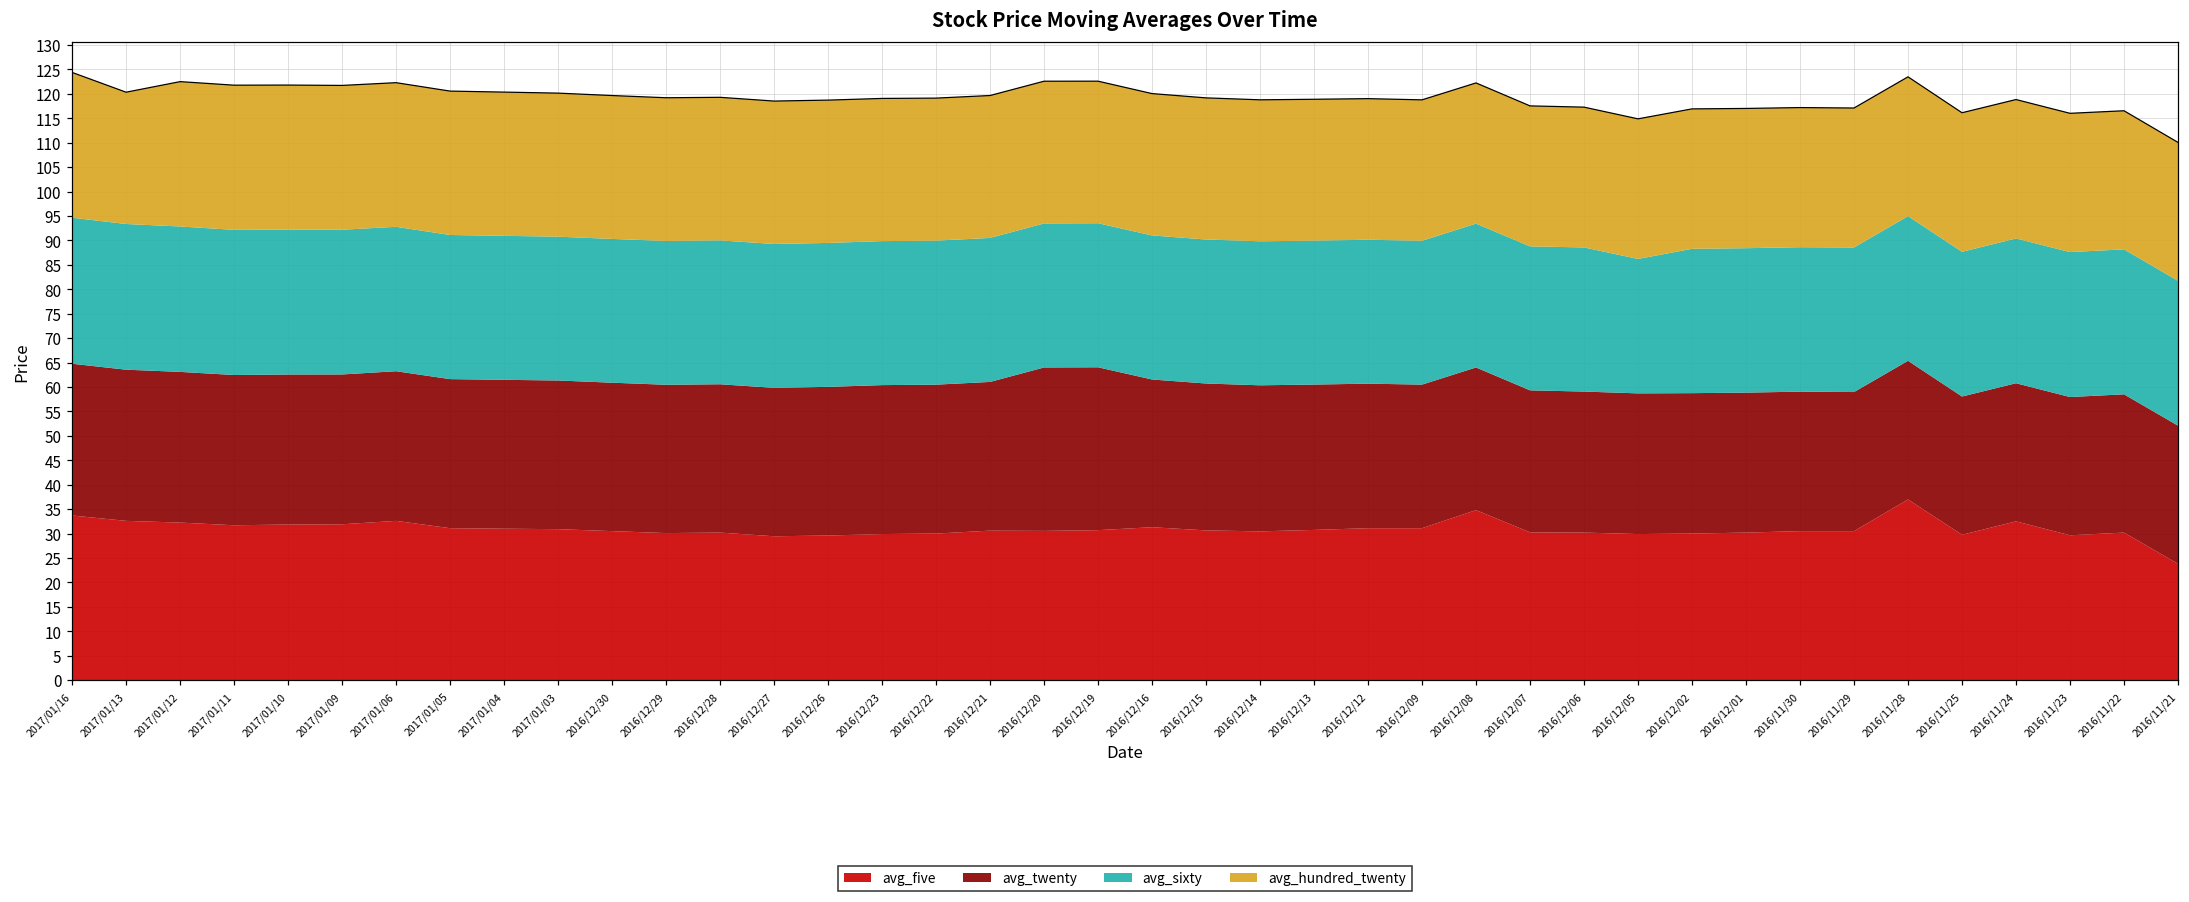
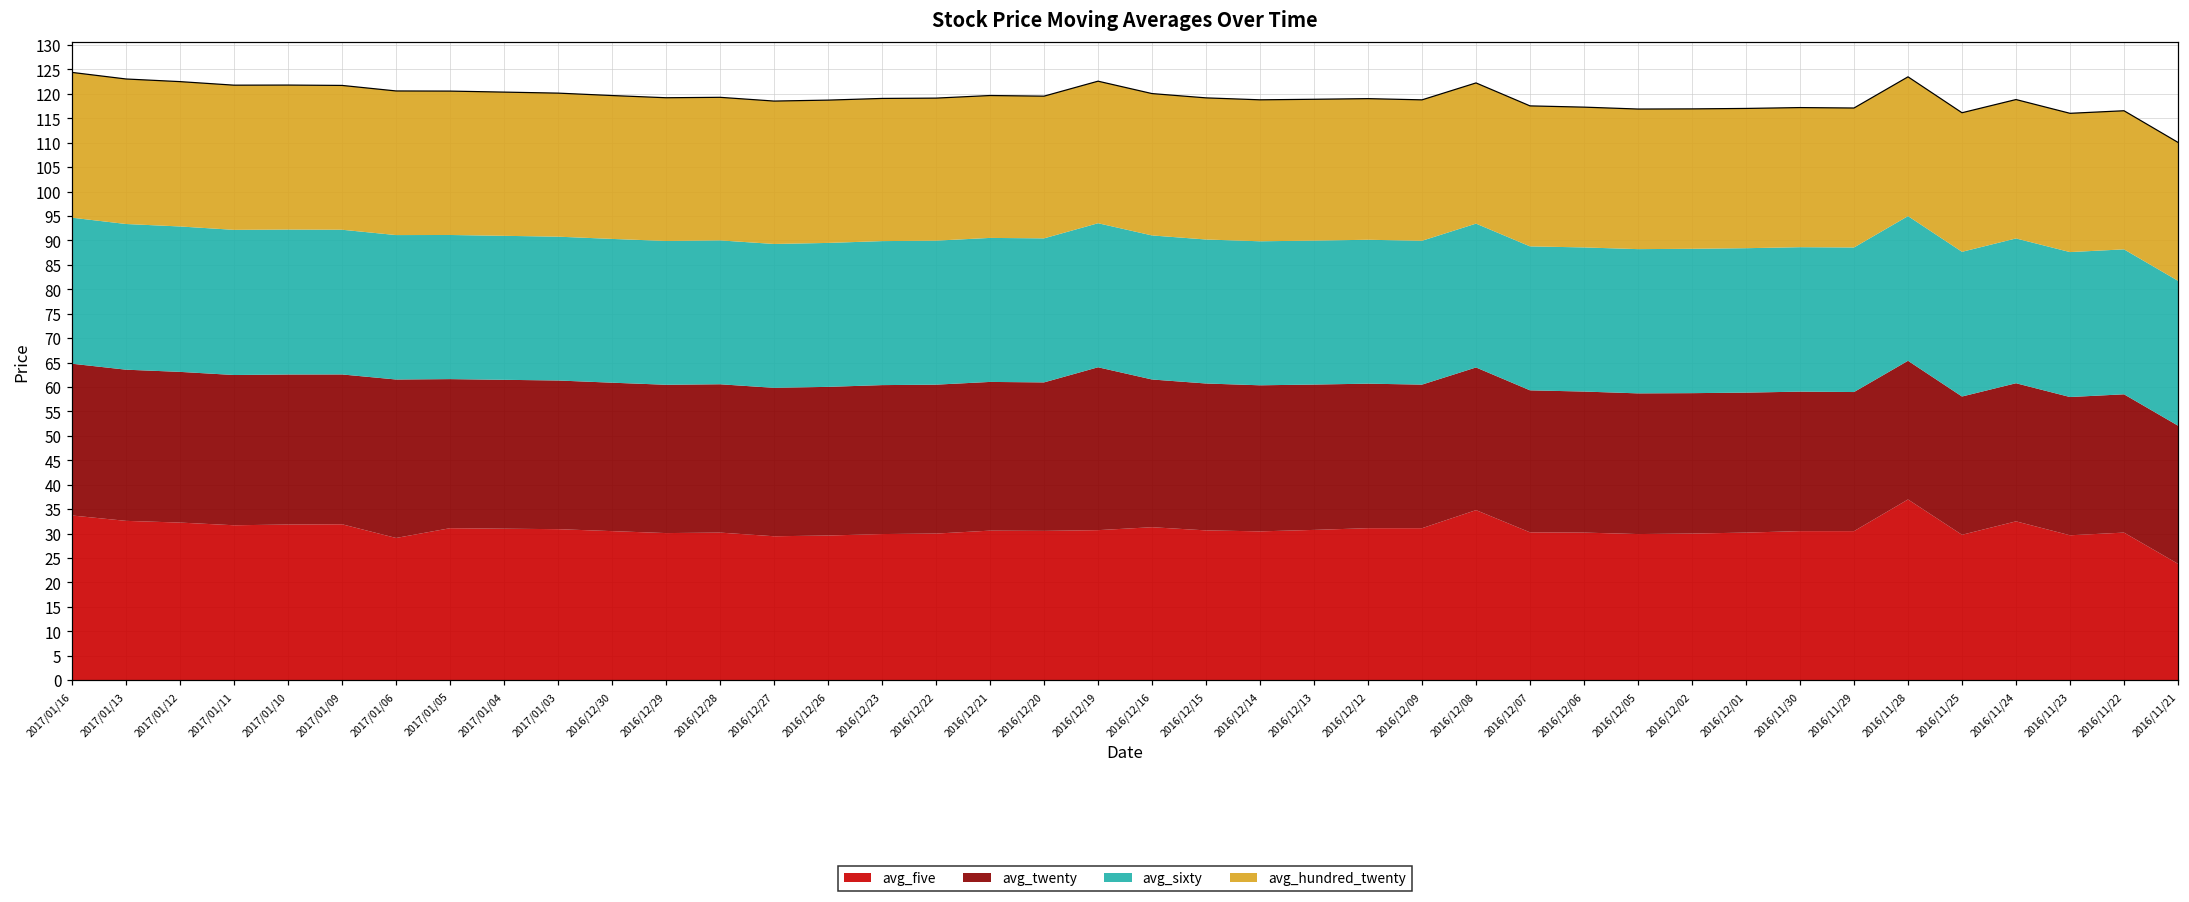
  {
    "avg_five": {
      "2017/01/16": 34,
      "2017/01/13": 33,
      "2017/01/12": 32,
      "2017/01/11": 32,
      "2017/01/10": 32,
      "2017/01/09": 32,
-     "2017/01/06": 33,
+     "2017/01/06": 29,
      "2017/01/05": 31,
      "2017/01/04": 31,
      "2017/01/03": 31,
      "2016/12/30": 31,
      "2016/12/29": 30,
      "2016/12/28": 30,
      "2016/12/27": 29,
      "2016/12/26": 30,
      "2016/12/23": 30,
      "2016/12/22": 30,
      "2016/12/21": 31,
      "2016/12/20": 31,
      "2016/12/19": 31,
      "2016/12/16": 31,
      "2016/12/15": 31,
      "2016/12/14": 30,
      "2016/12/13": 31,
      "2016/12/12": 31,
      "2016/12/09": 31,
      "2016/12/08": 35,
      "2016/12/07": 30,
      "2016/12/06": 30,
      "2016/12/05": 30,
      "2016/12/02": 30,
      "2016/12/01": 30,
      "2016/11/30": 31,
      "2016/11/29": 31,
      "2016/11/28": 37,
      "2016/11/25": 30,
      "2016/11/24": 33,
      "2016/11/23": 30,
      "2016/11/22": 30,
      "2016/11/21": 24
    },
    "avg_twenty": {
      "2017/01/16": 31,
      "2017/01/13": 31,
      "2017/01/12": 31,
      "2017/01/11": 31,
      "2017/01/10": 31,
      "2017/01/09": 31,
-     "2017/01/06": 31,
+     "2017/01/06": 32,
      "2017/01/05": 31,
      "2017/01/04": 30,
      "2017/01/03": 30,
      "2016/12/30": 30,
      "2016/12/29": 30,
      "2016/12/28": 30,
      "2016/12/27": 30,
      "2016/12/26": 30,
      "2016/12/23": 30,
      "2016/12/22": 30,
      "2016/12/21": 30,
-     "2016/12/20": 33,
+     "2016/12/20": 30,
      "2016/12/19": 33,
      "2016/12/16": 30,
      "2016/12/15": 30,
      "2016/12/14": 30,
      "2016/12/13": 30,
      "2016/12/12": 30,
      "2016/12/09": 29,
      "2016/12/08": 29,
      "2016/12/07": 29,
      "2016/12/06": 29,
      "2016/12/05": 29,
      "2016/12/02": 29,
      "2016/12/01": 29,
      "2016/11/30": 29,
      "2016/11/29": 28,
      "2016/11/28": 28,
      "2016/11/25": 28,
      "2016/11/24": 28,
      "2016/11/23": 28,
      "2016/11/22": 28,
      "2016/11/21": 28
    },
    "avg_sixty": {
      "2017/01/16": 30,
      "2017/01/13": 30,
      "2017/01/12": 30,
      "2017/01/11": 30,
      "2017/01/10": 30,
      "2017/01/09": 30,
      "2017/01/06": 30,
      "2017/01/05": 29,
      "2017/01/04": 29,
      "2017/01/03": 29,
      "2016/12/30": 29,
      "2016/12/29": 29,
      "2016/12/28": 29,
      "2016/12/27": 29,
      "2016/12/26": 29,
      "2016/12/23": 29,
      "2016/12/22": 29,
      "2016/12/21": 29,
      "2016/12/20": 29,
      "2016/12/19": 29,
      "2016/12/16": 29,
      "2016/12/15": 29,
      "2016/12/14": 29,
      "2016/12/13": 29,
      "2016/12/12": 29,
      "2016/12/09": 29,
      "2016/12/08": 29,
      "2016/12/07": 29,
      "2016/12/06": 29,
-     "2016/12/05": 28,
+     "2016/12/05": 30,
      "2016/12/02": 30,
      "2016/12/01": 30,
      "2016/11/30": 30,
      "2016/11/29": 30,
      "2016/11/28": 30,
      "2016/11/25": 30,
      "2016/11/24": 30,
      "2016/11/23": 30,
      "2016/11/22": 30,
      "2016/11/21": 30
    },
    "avg_hundred_twenty": {
      "2017/01/16": 30,
-     "2017/01/13": 27,
+     "2017/01/13": 30,
      "2017/01/12": 30,
      "2017/01/11": 30,
      "2017/01/10": 30,
      "2017/01/09": 30,
      "2017/01/06": 29,
      "2017/01/05": 29,
      "2017/01/04": 29,
      "2017/01/03": 29,
      "2016/12/30": 29,
      "2016/12/29": 29,
      "2016/12/28": 29,
      "2016/12/27": 29,
      "2016/12/26": 29,
      "2016/12/23": 29,
      "2016/12/22": 29,
      "2016/12/21": 29,
      "2016/12/20": 29,
      "2016/12/19": 29,
      "2016/12/16": 29,
      "2016/12/15": 29,
      "2016/12/14": 29,
      "2016/12/13": 29,
      "2016/12/12": 29,
      "2016/12/09": 29,
      "2016/12/08": 29,
      "2016/12/07": 29,
      "2016/12/06": 29,
      "2016/12/05": 29,
      "2016/12/02": 29,
      "2016/12/01": 29,
      "2016/11/30": 29,
      "2016/11/29": 29,
      "2016/11/28": 29,
      "2016/11/25": 28,
      "2016/11/24": 28,
      "2016/11/23": 28,
      "2016/11/22": 28,
      "2016/11/21": 28
    }
  }
